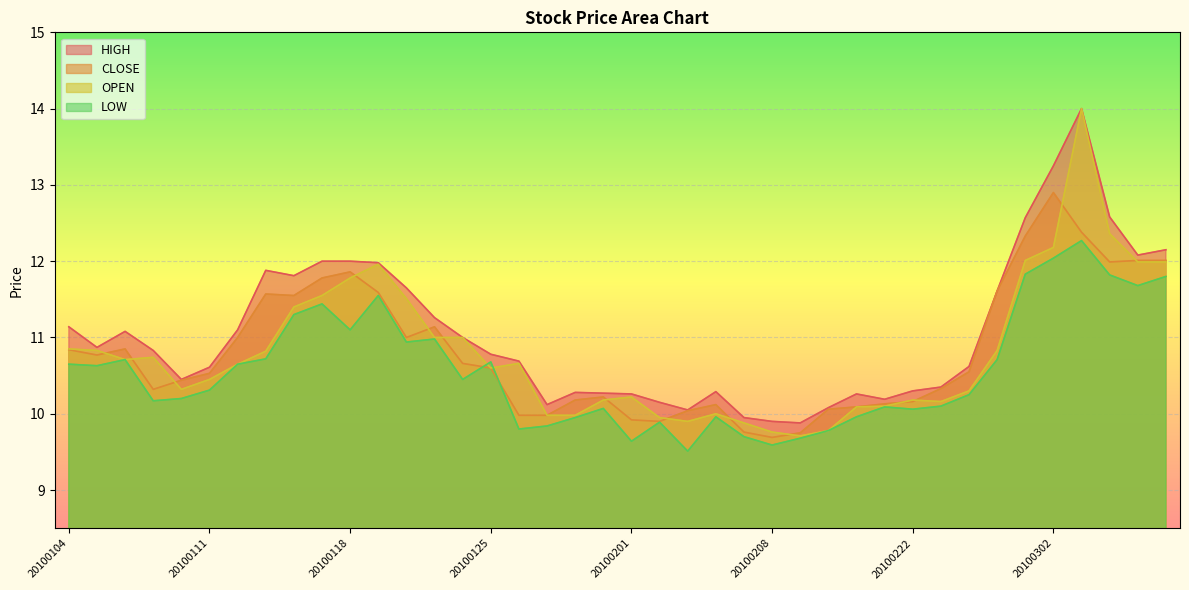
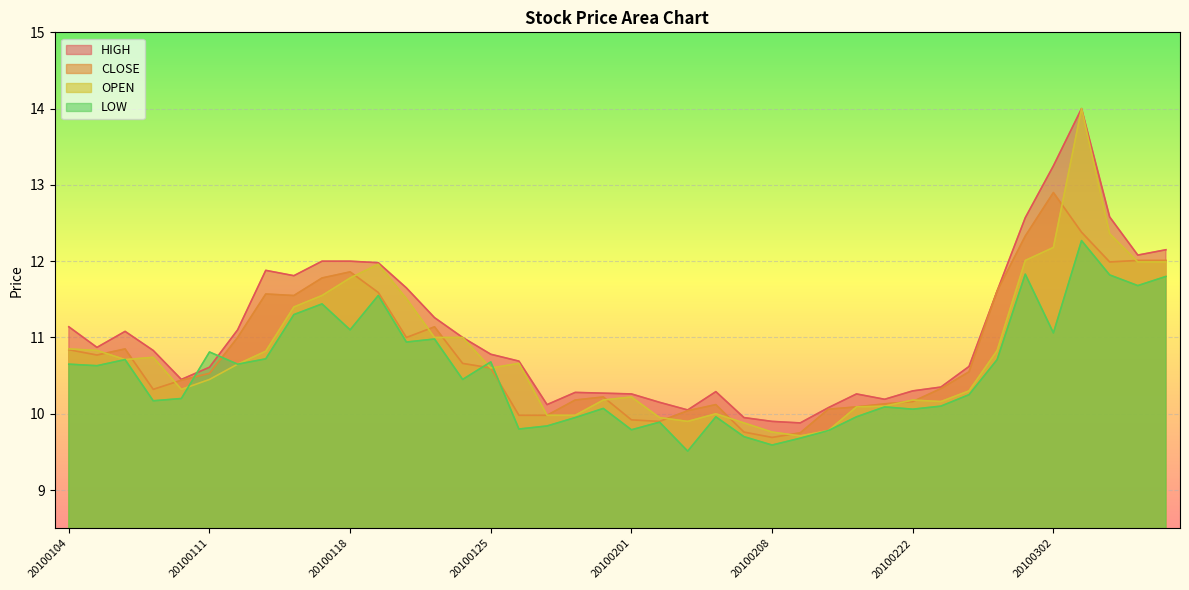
  {
    "LOW": {
      "20100104": 10.7,
-     "20100111": 10.3,
+     "20100111": 10.8,
      "20100118": 11.1,
      "20100125": 10.7,
-     "20100201": 9.6,
+     "20100201": 9.8,
      "20100208": 9.6,
      "20100222": 10.1,
-     "20100302": 12.0
+     "20100302": 11.1
    }
  }
